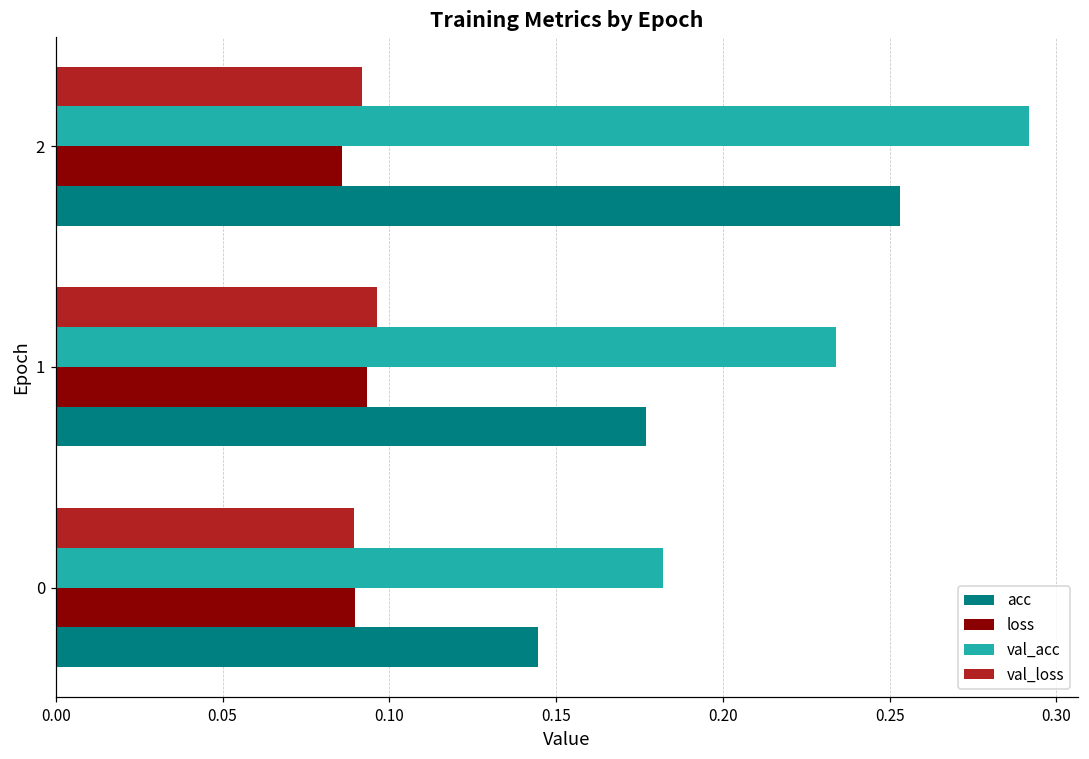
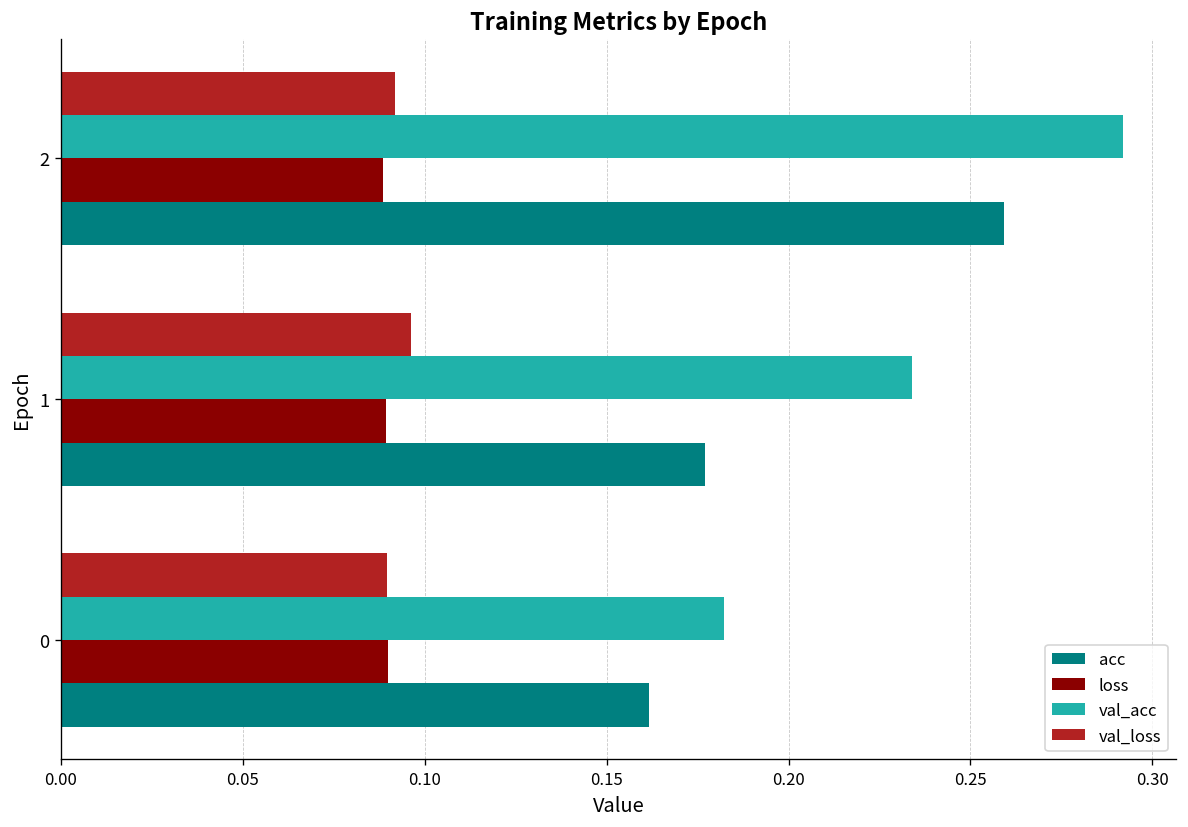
  {
    "acc": {
-     "2": 0.253,
+     "2": 0.259,
      "1": 0.177,
-     "0": 0.145
+     "0": 0.162
    },
    "loss": {
-     "2": 0.086,
-     "1": 0.093,
+     "2": 0.089,
+     "1": 0.089,
      "0": 0.090
    },
    "val_acc": {
      "2": 0.292,
      "1": 0.234,
      "0": 0.182
    },
    "val_loss": {
      "2": 0.092,
      "1": 0.096,
      "0": 0.089
    }
  }
